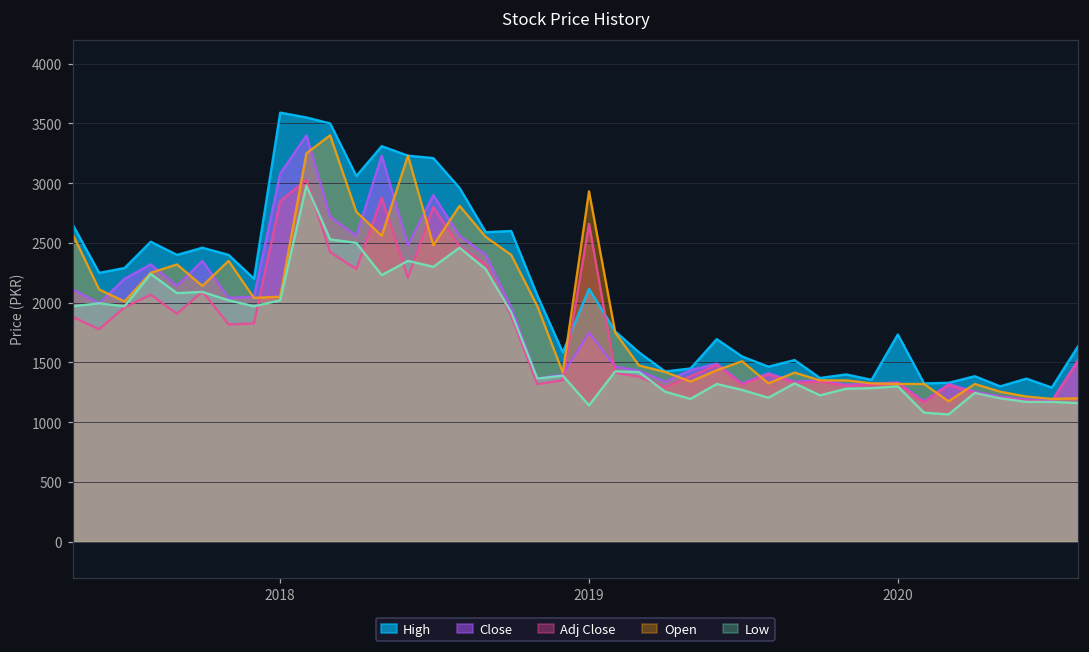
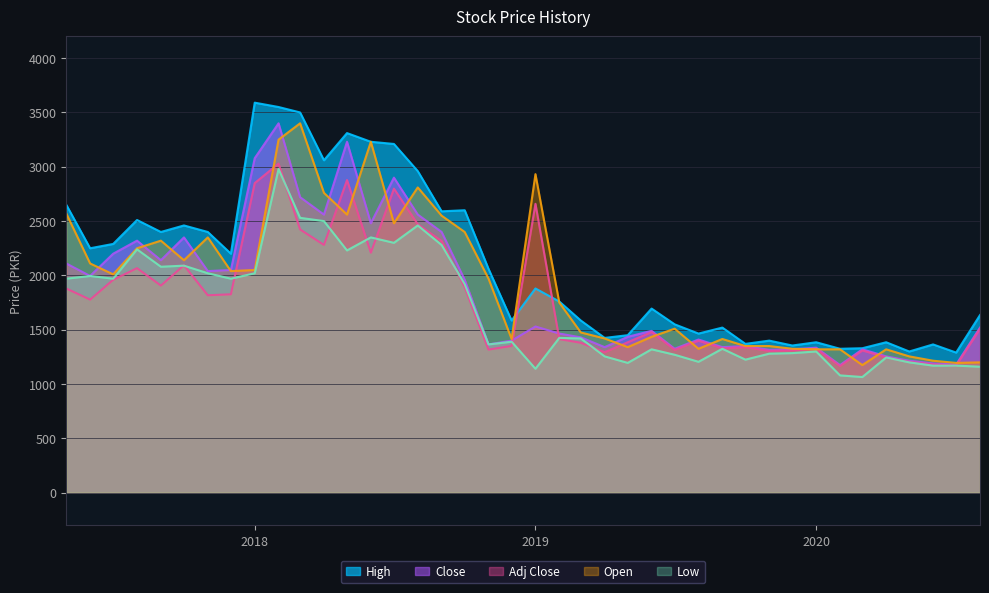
  {
    "High": {
      "2018": 3590,
-     "2019": 2120,
-     "2020": 1730
+     "2019": 1880,
+     "2020": 1390
    },
    "Close": {
      "2018": 3080,
-     "2019": 1750
+     "2019": 1530
    },
    "Adj Close": {
      "2018": 2850,
      "2019": 2660
    },
    "Open": {
      "2018": 2050,
      "2019": 2930
    },
    "Low": {
      "2018": 2020,
      "2019": 1140
    }
  }
